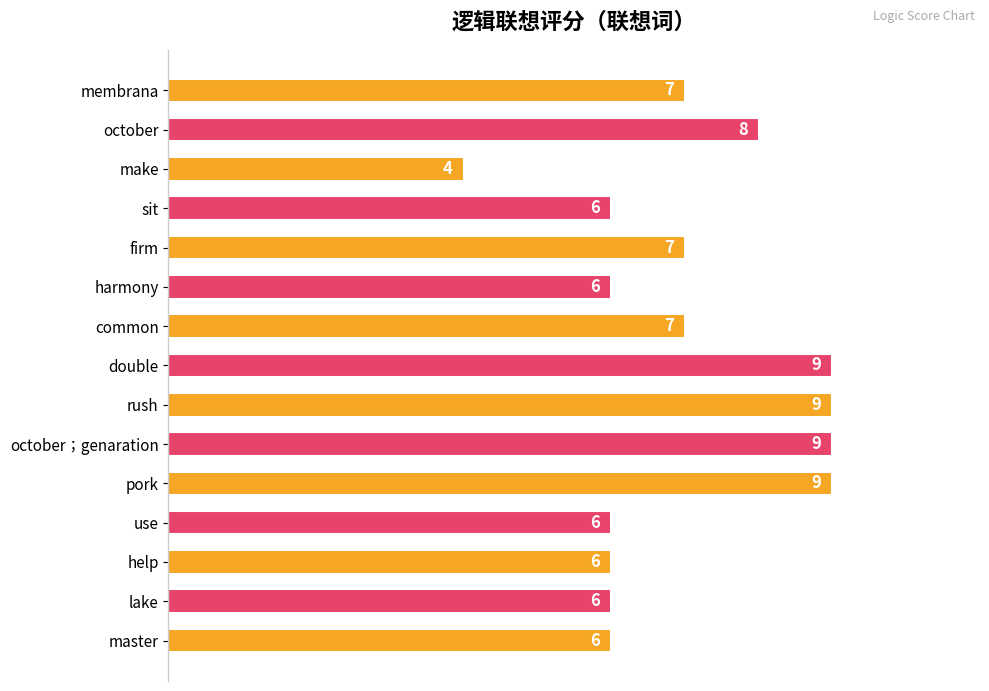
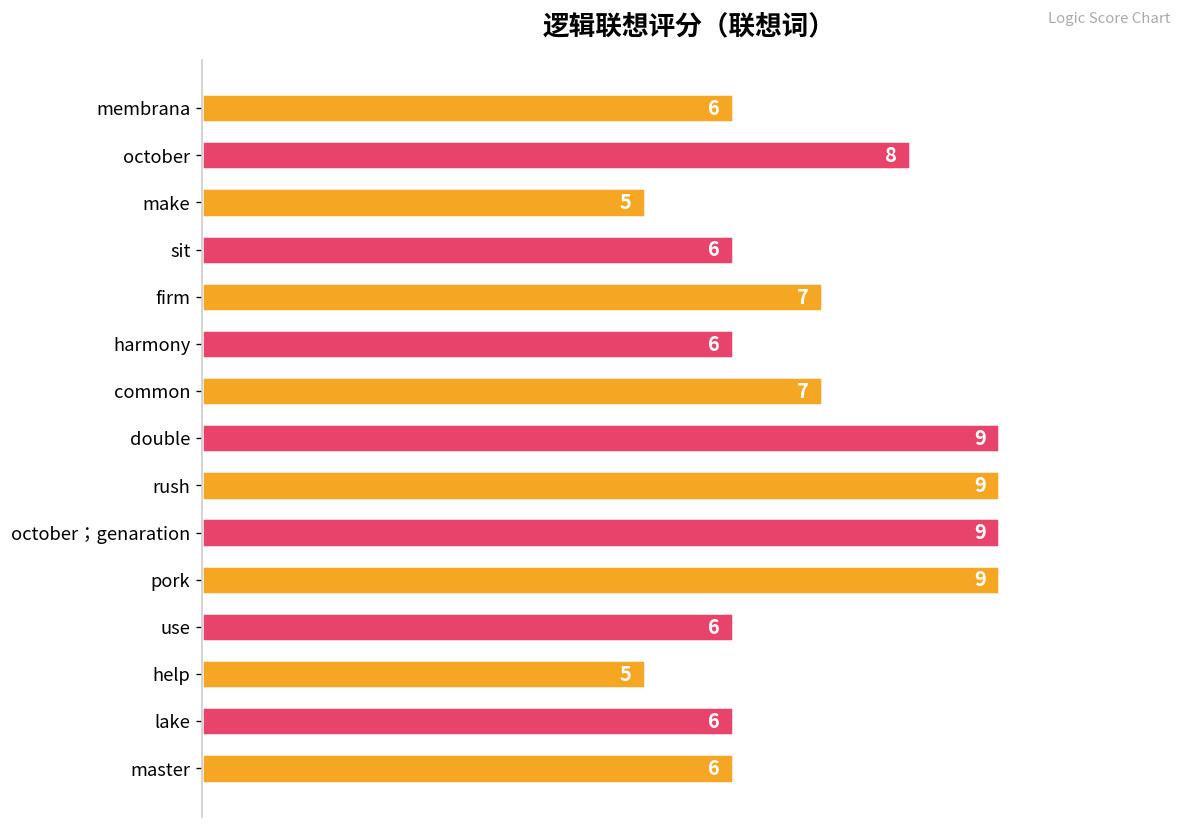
  {
-   "membrana": 7,
+   "membrana": 6,
    "october": 8,
-   "make": 4,
+   "make": 5,
    "sit": 6,
    "firm": 7,
    "harmony": 6,
    "common": 7,
    "double": 9,
    "rush": 9,
    "october；genaration": 9,
    "pork": 9,
    "use": 6,
-   "help": 6,
+   "help": 5,
    "lake": 6,
    "master": 6
  }
